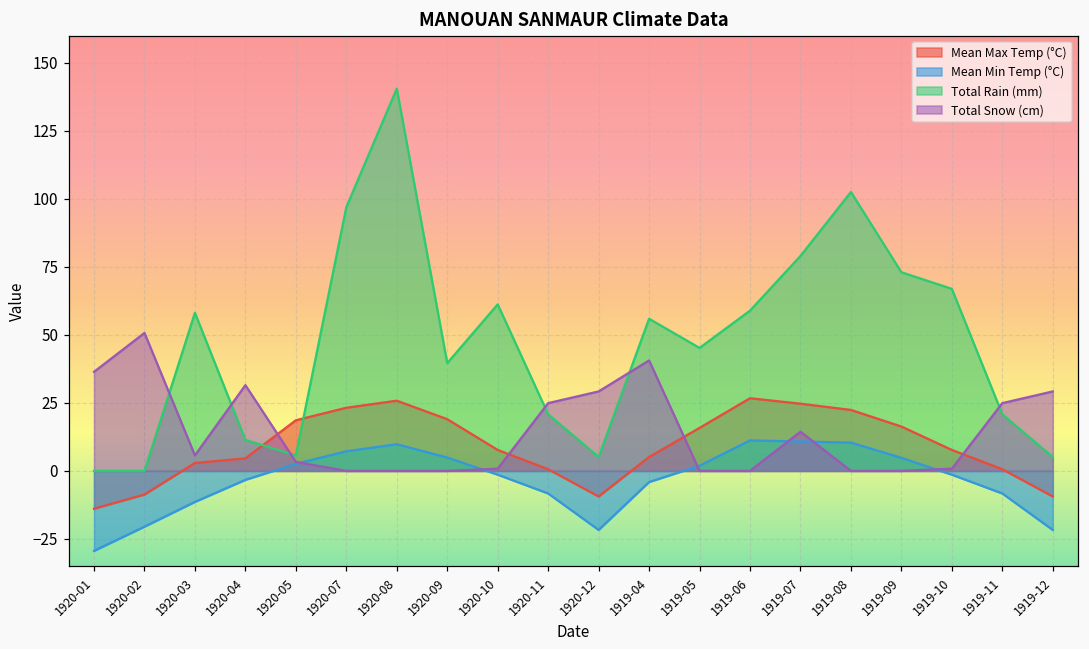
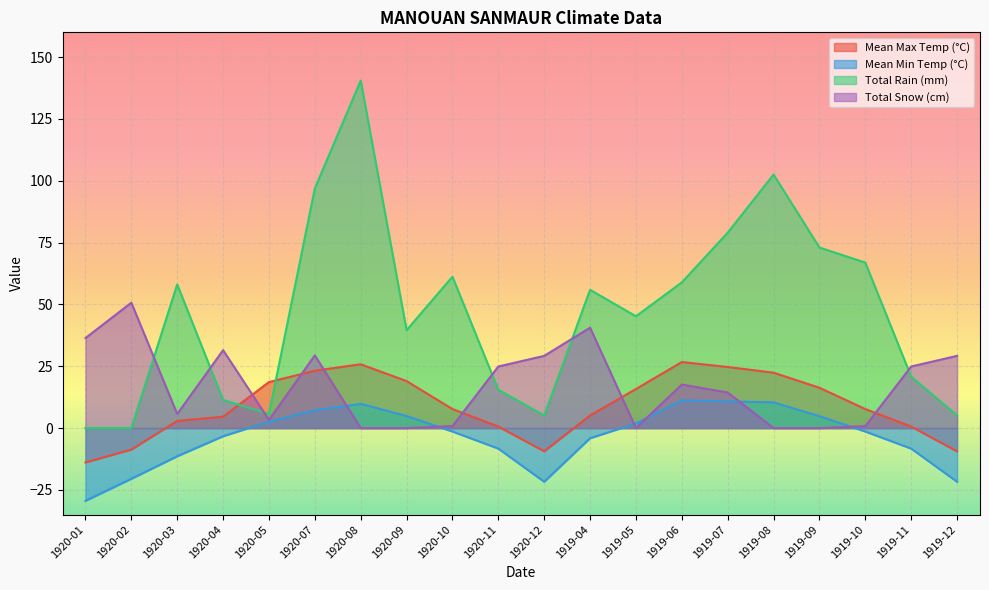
  {
    "Total Rain (mm)": {
      "1920-03": 58,
      "1920-04": 11,
      "1920-05": 6,
      "1920-07": 97,
      "1920-08": 141,
      "1920-09": 40,
      "1920-10": 61,
-     "1920-11": 21,
+     "1920-11": 16,
      "1920-12": 5,
      "1919-04": 56,
      "1919-05": 45,
      "1919-06": 59,
      "1919-07": 79,
      "1919-08": 103,
      "1919-09": 73,
      "1919-10": 67,
      "1919-11": 21,
      "1919-12": 5
    },
    "Total Snow (cm)": {
      "1920-01": 36,
      "1920-02": 51,
      "1920-03": 6,
      "1920-04": 32,
-     "1920-07": 0,
+     "1920-07": 29,
      "1920-08": 0,
      "1920-09": 0,
      "1920-11": 25,
      "1920-12": 29,
      "1919-04": 41,
      "1919-05": 0,
-     "1919-06": 0,
+     "1919-06": 18,
      "1919-07": 14,
      "1919-08": 0,
      "1919-09": 0,
      "1919-11": 25,
      "1919-12": 29
    }
  }
